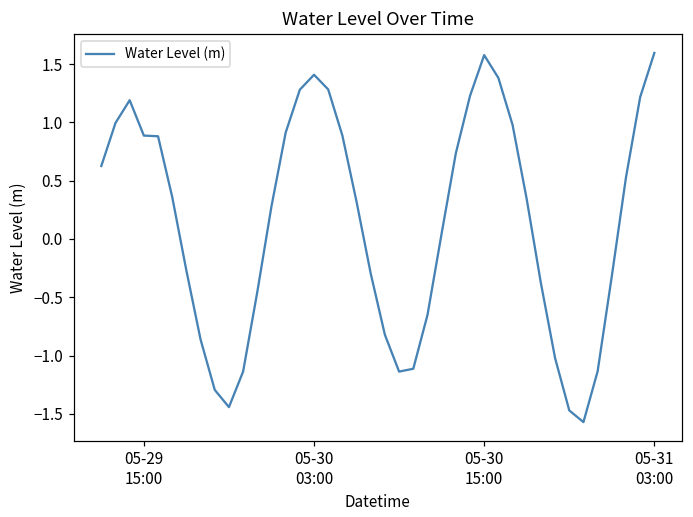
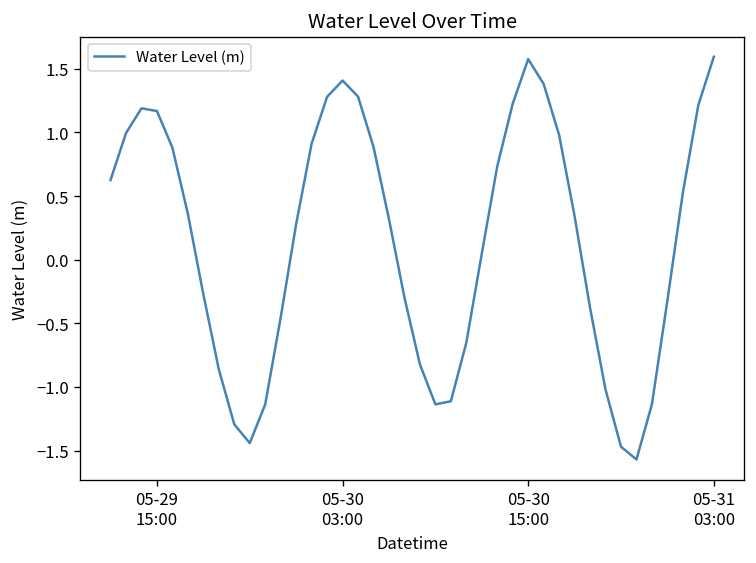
  {
-   "05-29 15:00": 0.89,
+   "05-29 15:00": 1.17,
    "05-30 03:00": 1.41,
    "05-30 15:00": 1.58,
    "05-31 03:00": 1.60
  }
